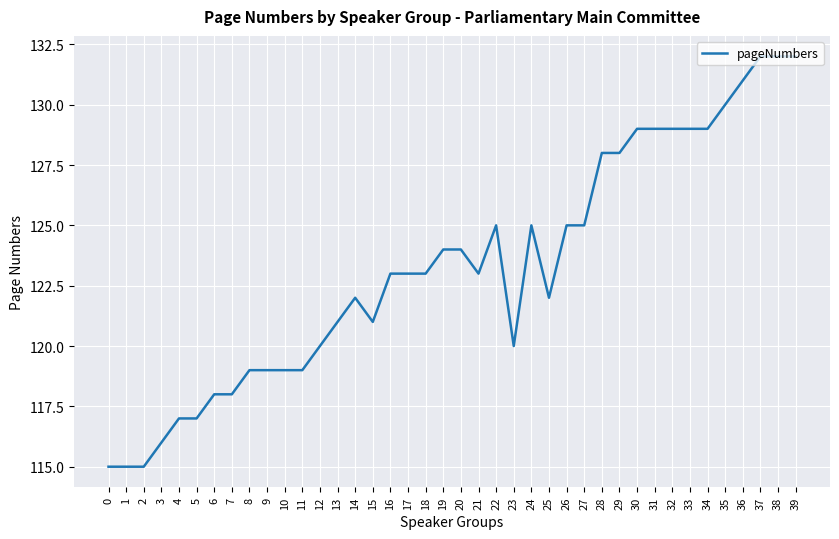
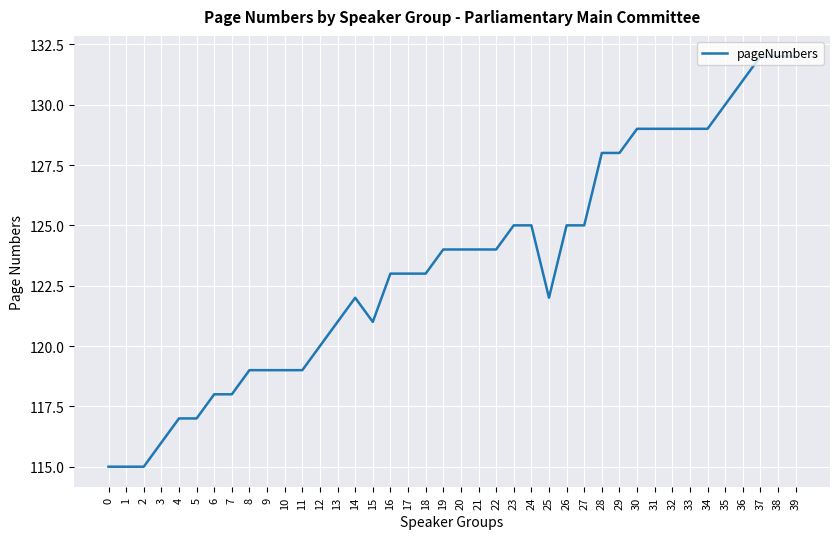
  {
    "0": 115,
    "1": 115,
    "2": 115,
    "3": 116,
    "4": 117,
    "5": 117,
    "6": 118,
    "7": 118,
    "8": 119,
    "9": 119,
    "10": 119,
    "11": 119,
    "12": 120,
    "13": 121,
    "14": 122,
    "15": 121,
    "16": 123,
    "17": 123,
    "18": 123,
    "19": 124,
    "20": 124,
-   "21": 123,
-   "22": 125,
-   "23": 120,
+   "21": 124,
+   "22": 124,
+   "23": 125,
    "24": 125,
    "25": 122,
    "26": 125,
    "27": 125,
    "28": 128,
    "29": 128,
    "30": 129,
    "31": 129,
    "32": 129,
    "33": 129,
    "34": 129,
    "35": 130,
    "36": 131
  }
